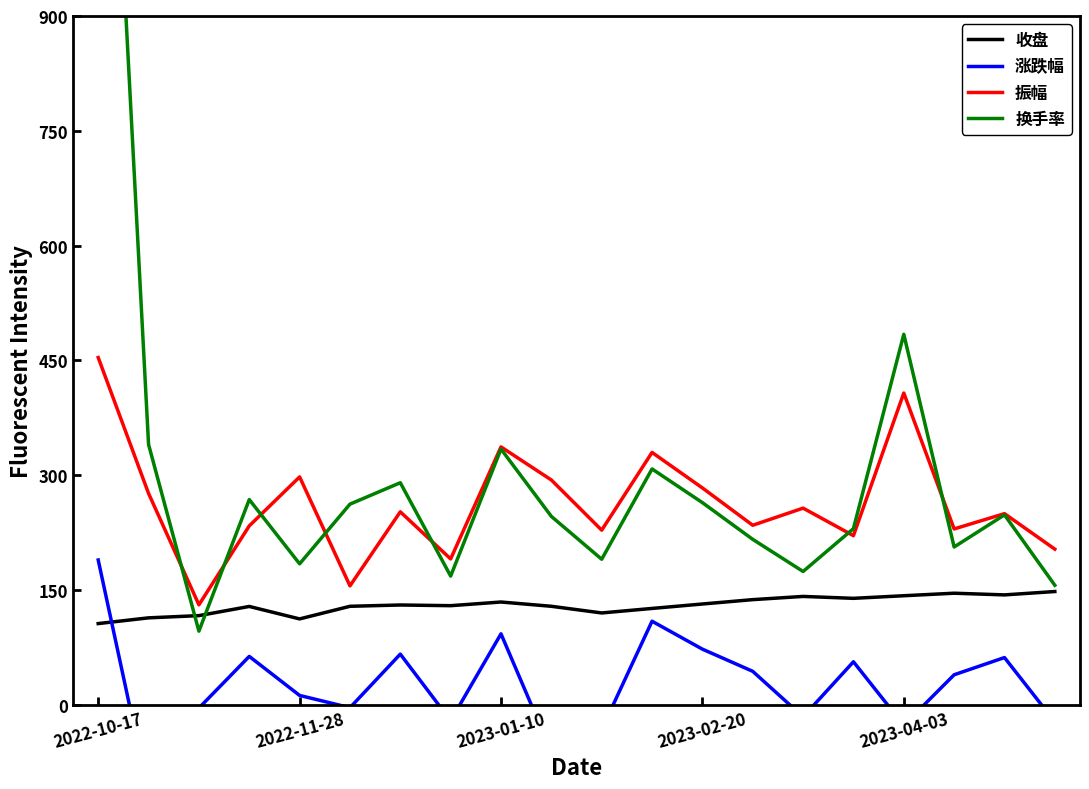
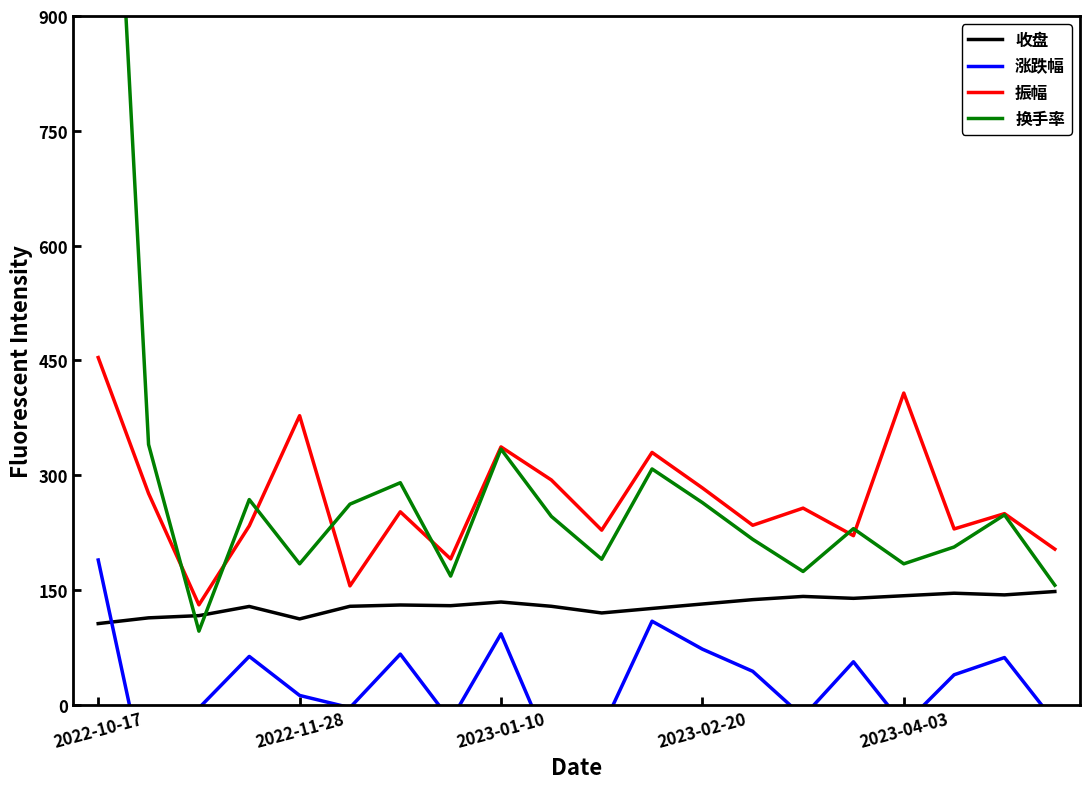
  {
    "收盘": {
      "2022-10-17": 110,
      "2022-11-28": 110,
      "2023-01-10": 130,
      "2023-02-20": 130,
      "2023-04-03": 140
    },
    "涨跌幅": {
      "2022-10-17": 190,
      "2022-11-28": 10,
      "2023-01-10": 90,
      "2023-02-20": 70
    },
    "振幅": {
      "2022-10-17": 450,
-     "2022-11-28": 300,
+     "2022-11-28": 380,
      "2023-02-20": 280,
      "2023-04-03": 410
    },
    "换手率": {
      "2022-11-28": 180,
      "2023-02-20": 260,
-     "2023-04-03": 480
+     "2023-04-03": 180
    }
  }
